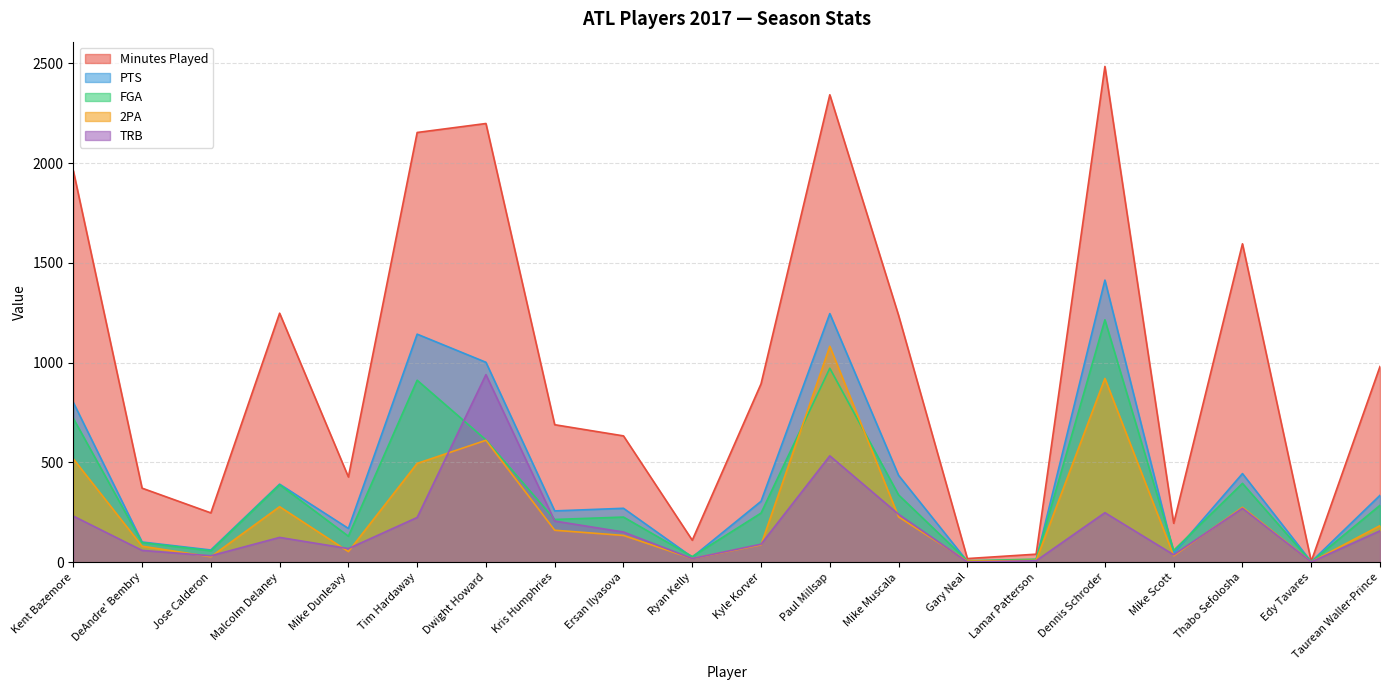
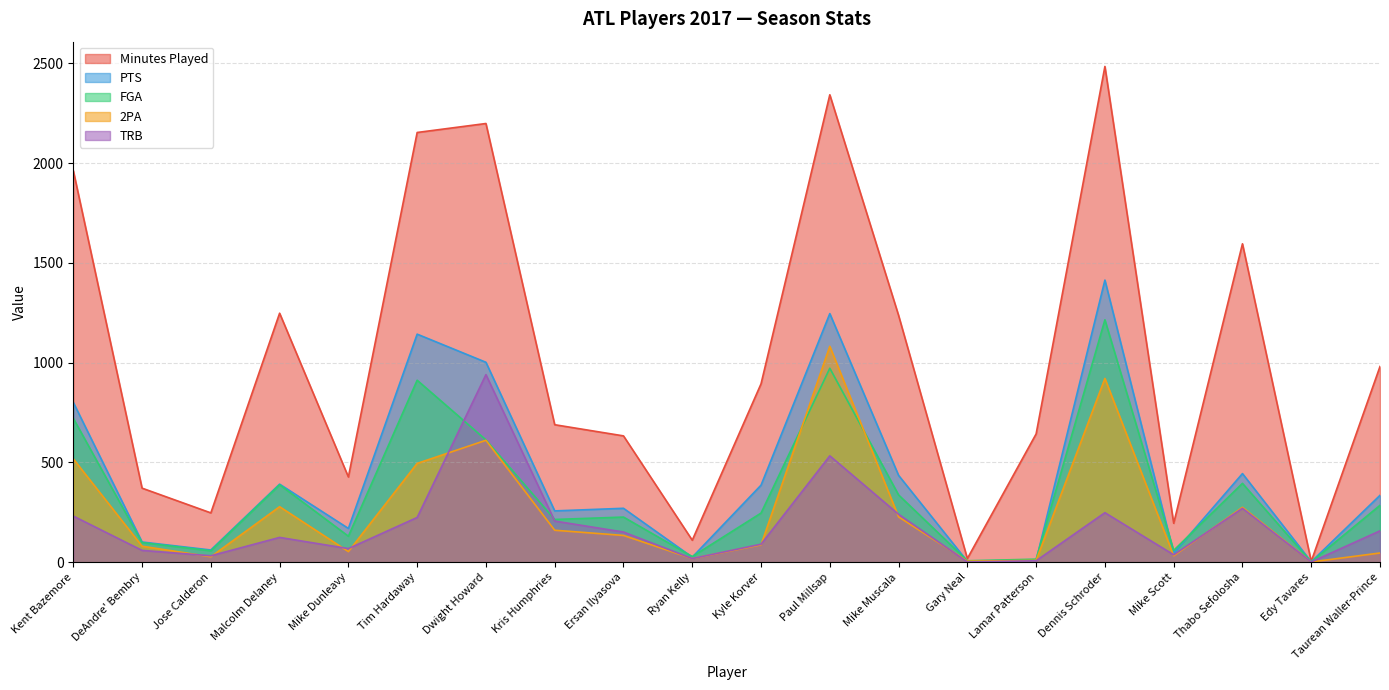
  {
    "Minutes Played": {
      "Kent Bazemore": 1960,
      "DeAndre' Bembry": 370,
      "Jose Calderon": 250,
      "Malcolm Delaney": 1250,
      "Mike Dunleavy": 430,
      "Tim Hardaway": 2150,
      "Dwight Howard": 2200,
      "Kris Humphries": 690,
      "Ersan Ilyasova": 630,
      "Ryan Kelly": 110,
      "Kyle Korver": 890,
      "Paul Millsap": 2340,
      "Mike Muscala": 1240,
-     "Lamar Patterson": 40,
+     "Lamar Patterson": 640,
      "Dennis Schroder": 2490,
      "Mike Scott": 200,
      "Thabo Sefolosha": 1600,
      "Taurean Waller-Prince": 980
    },
    "PTS": {
      "Kent Bazemore": 800,
      "Mike Dunleavy": 170,
      "Tim Hardaway": 1140,
      "Dwight Howard": 1000,
      "Kris Humphries": 260,
      "Ersan Ilyasova": 270,
-     "Kyle Korver": 310,
+     "Kyle Korver": 390,
      "Paul Millsap": 1250,
      "Mike Muscala": 440,
      "Dennis Schroder": 1410,
      "Thabo Sefolosha": 440,
      "Taurean Waller-Prince": 340
    },
    "FGA": {
      "Kent Bazemore": 720,
      "Mike Dunleavy": 130,
      "Tim Hardaway": 910,
      "Ersan Ilyasova": 230,
      "Kyle Korver": 250,
      "Paul Millsap": 970,
      "Mike Muscala": 340,
      "Dennis Schroder": 1220,
      "Mike Scott": 60,
      "Thabo Sefolosha": 400,
      "Taurean Waller-Prince": 290
    },
    "2PA": {
      "Kent Bazemore": 520,
      "DeAndre' Bembry": 80,
      "Malcolm Delaney": 280,
      "Mike Dunleavy": 50,
      "Tim Hardaway": 500,
      "Kris Humphries": 160,
      "Ersan Ilyasova": 130,
      "Paul Millsap": 1080,
      "Mike Muscala": 230,
      "Dennis Schroder": 920,
-     "Taurean Waller-Prince": 180
+     "Taurean Waller-Prince": 50
    },
    "TRB": {
      "Kent Bazemore": 230,
      "DeAndre' Bembry": 60,
      "Malcolm Delaney": 120,
      "Mike Dunleavy": 70,
      "Tim Hardaway": 220,
      "Dwight Howard": 940,
      "Ersan Ilyasova": 150,
      "Paul Millsap": 530,
      "Mike Muscala": 240,
      "Dennis Schroder": 250,
      "Taurean Waller-Prince": 160
    }
  }
